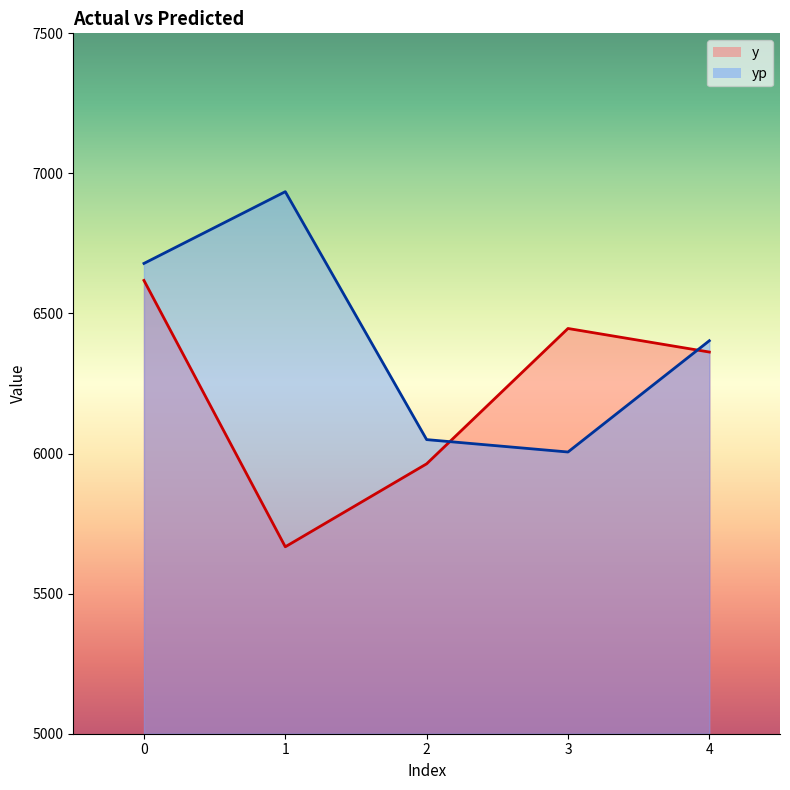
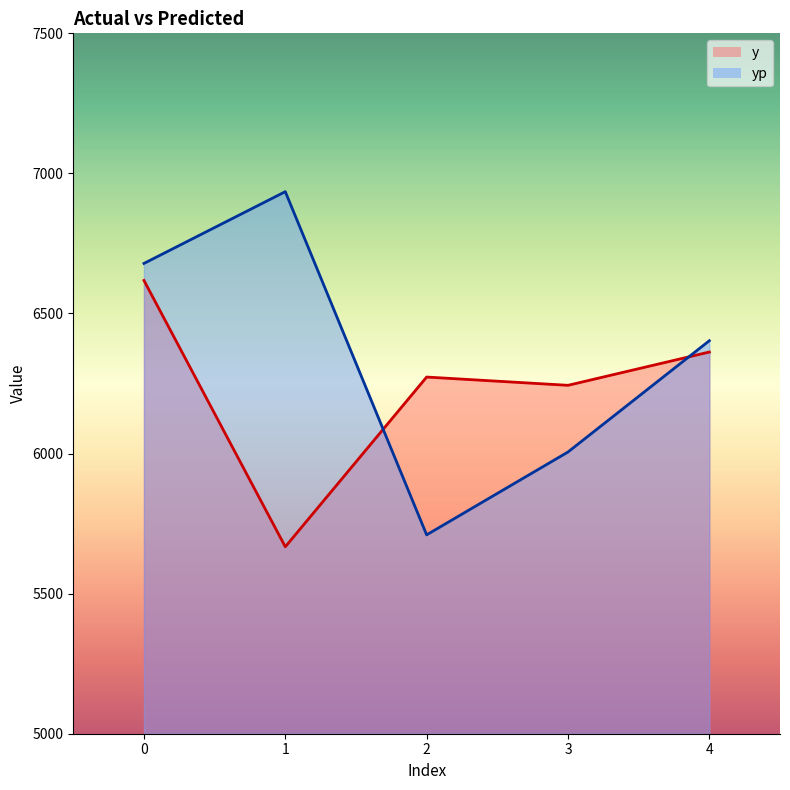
  {
    "y": {
      "0": 6620,
      "1": 5670,
-     "2": 5960,
-     "3": 6450,
+     "2": 6270,
+     "3": 6240,
      "4": 6360
    },
    "yp": {
      "0": 6680,
      "1": 6930,
-     "2": 6050,
+     "2": 5710,
      "3": 6010,
      "4": 6400
    }
  }
